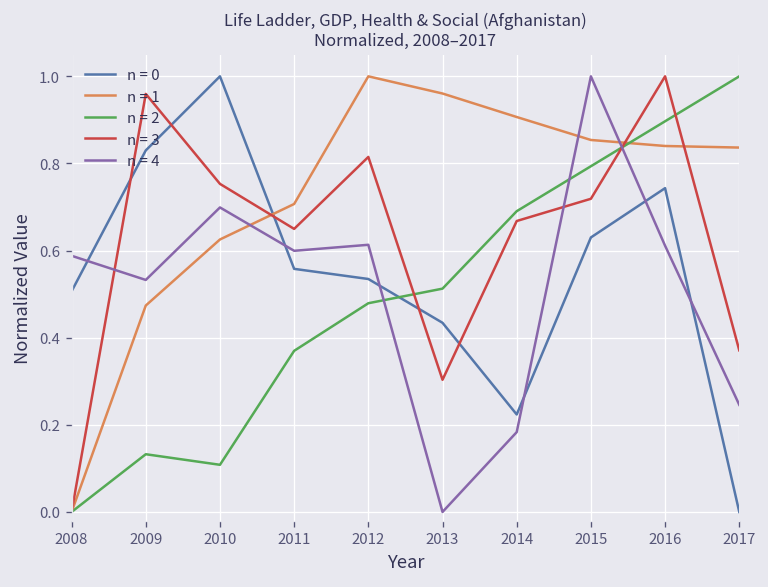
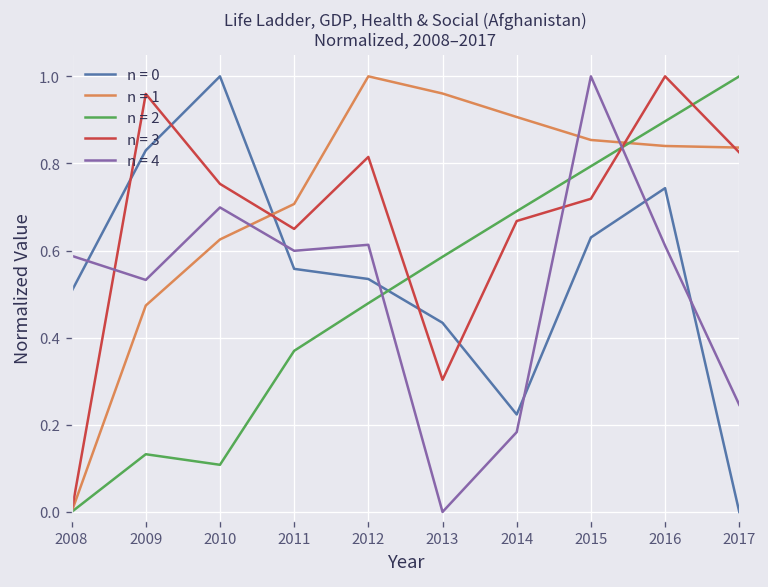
  {
    "n = 1": {
      "2009": 0.47,
      "2010": 0.63,
      "2011": 0.71,
      "2012": 1.00,
      "2013": 0.96,
      "2014": 0.91,
      "2015": 0.85,
      "2016": 0.84,
      "2017": 0.84
    },
    "n = 2": {
      "2009": 0.13,
      "2010": 0.11,
      "2011": 0.37,
      "2012": 0.48,
-     "2013": 0.51,
+     "2013": 0.59,
      "2014": 0.69,
      "2015": 0.79,
      "2016": 0.90,
      "2017": 1.00
    },
    "n = 3": {
      "2009": 0.96,
      "2010": 0.75,
      "2011": 0.65,
      "2012": 0.81,
      "2013": 0.30,
      "2014": 0.67,
      "2015": 0.72,
      "2016": 1.00,
-     "2017": 0.37
+     "2017": 0.83
    }
  }
